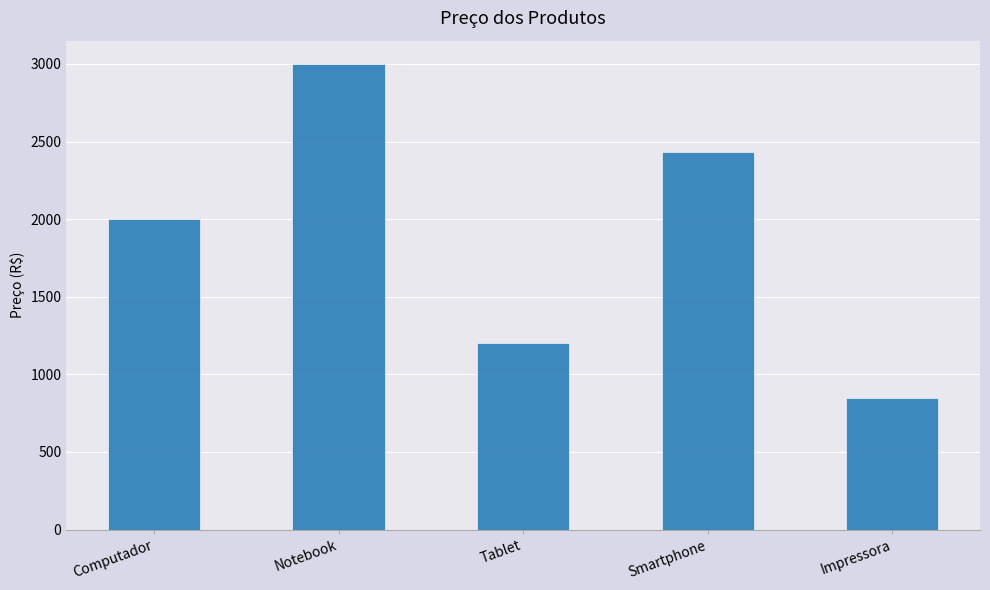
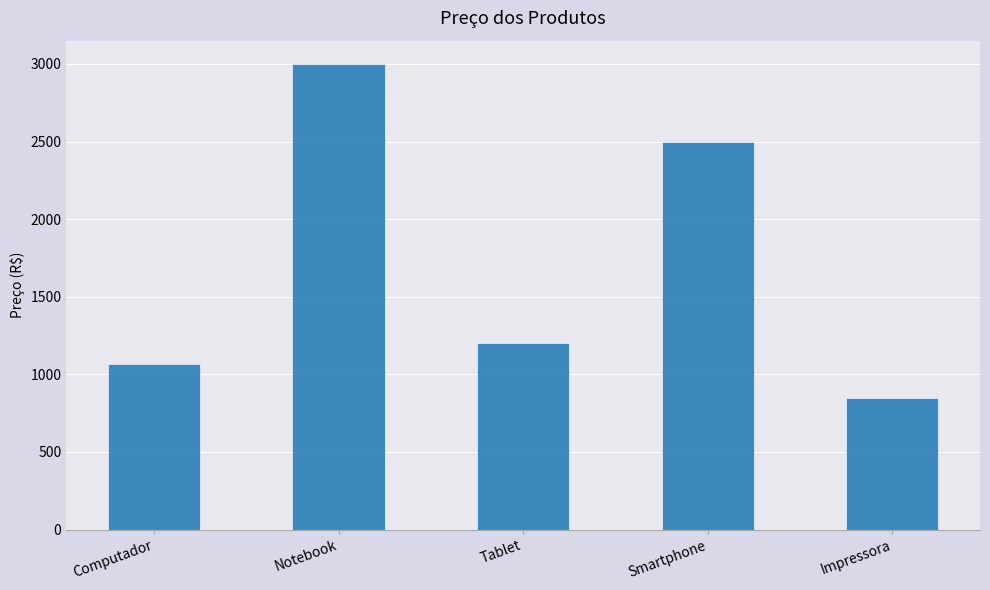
  {
-   "Computador": 2000,
+   "Computador": 1070,
    "Notebook": 3000,
    "Tablet": 1200,
-   "Smartphone": 2430,
+   "Smartphone": 2500,
    "Impressora": 850
  }
